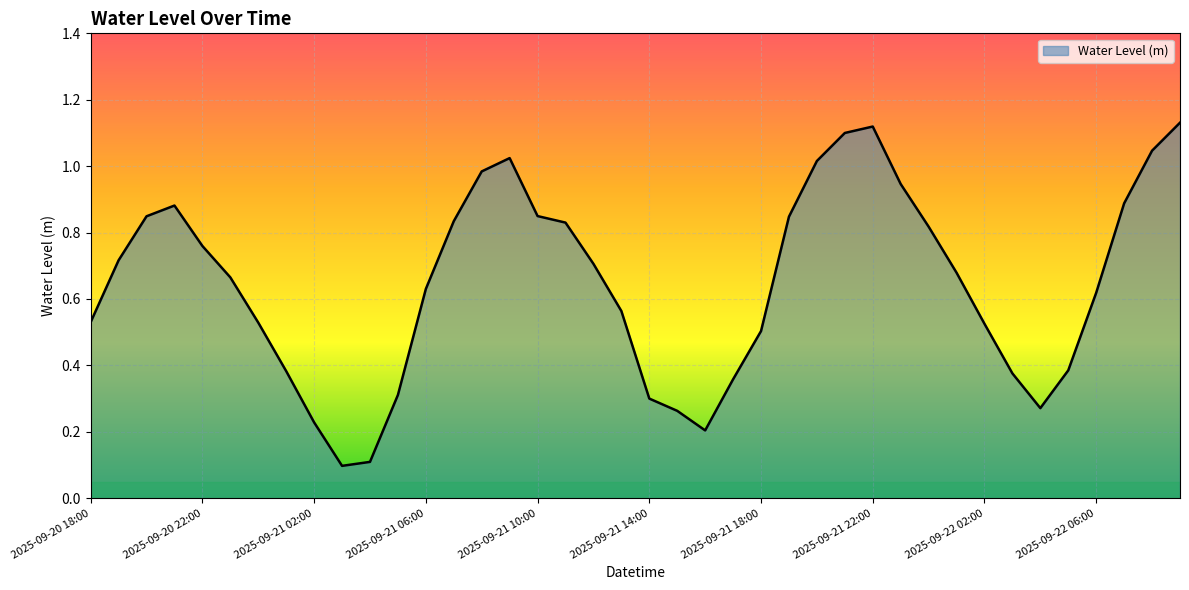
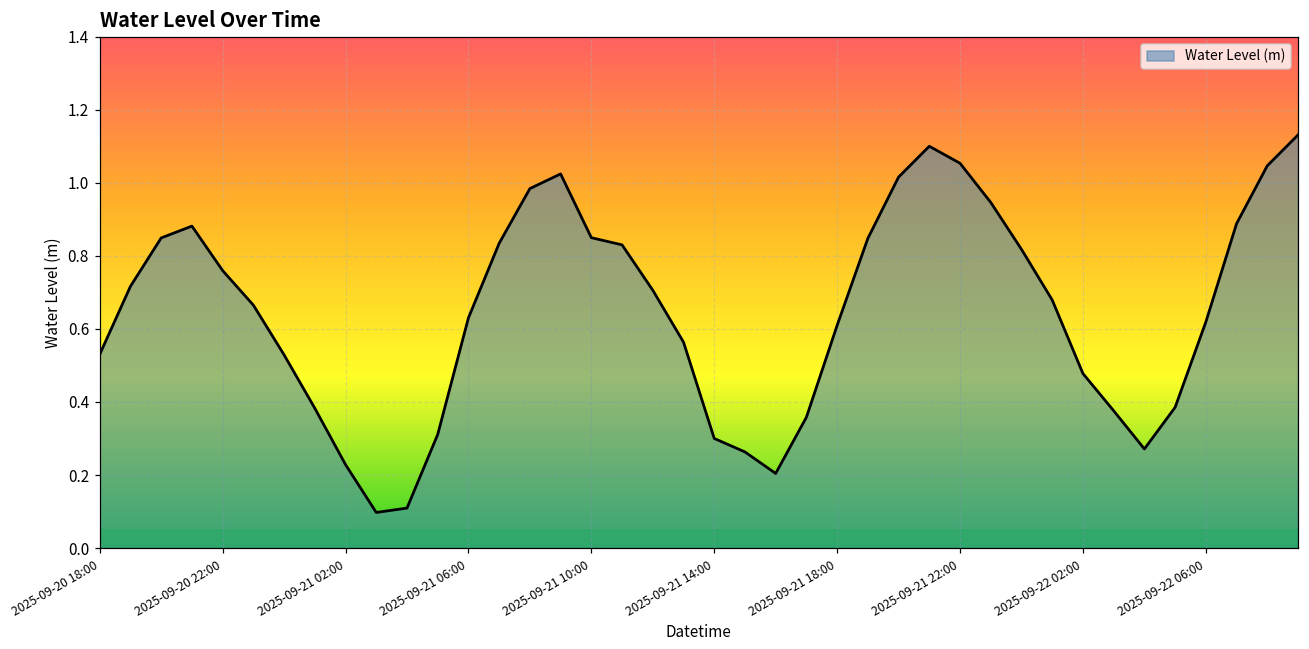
  {
    "2025-09-20 18:00": 0.53,
    "2025-09-20 22:00": 0.76,
    "2025-09-21 02:00": 0.23,
    "2025-09-21 06:00": 0.63,
    "2025-09-21 10:00": 0.85,
    "2025-09-21 14:00": 0.30,
-   "2025-09-21 18:00": 0.50,
-   "2025-09-21 22:00": 1.12,
-   "2025-09-22 02:00": 0.53,
+   "2025-09-21 18:00": 0.61,
+   "2025-09-21 22:00": 1.05,
+   "2025-09-22 02:00": 0.48,
    "2025-09-22 06:00": 0.62
  }
